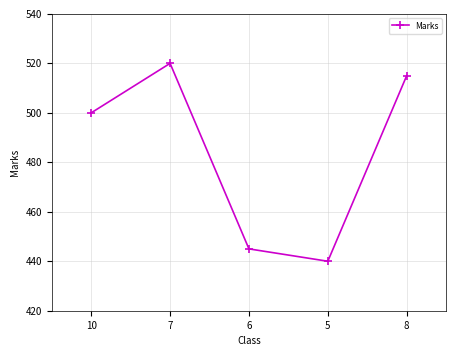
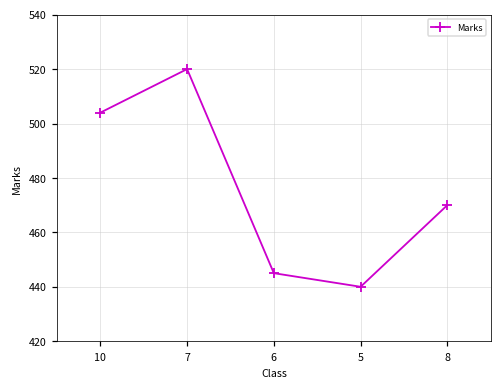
  {
-   "10": 500,
+   "10": 504,
    "7": 520,
    "6": 445,
    "5": 440,
-   "8": 515
+   "8": 470
  }
